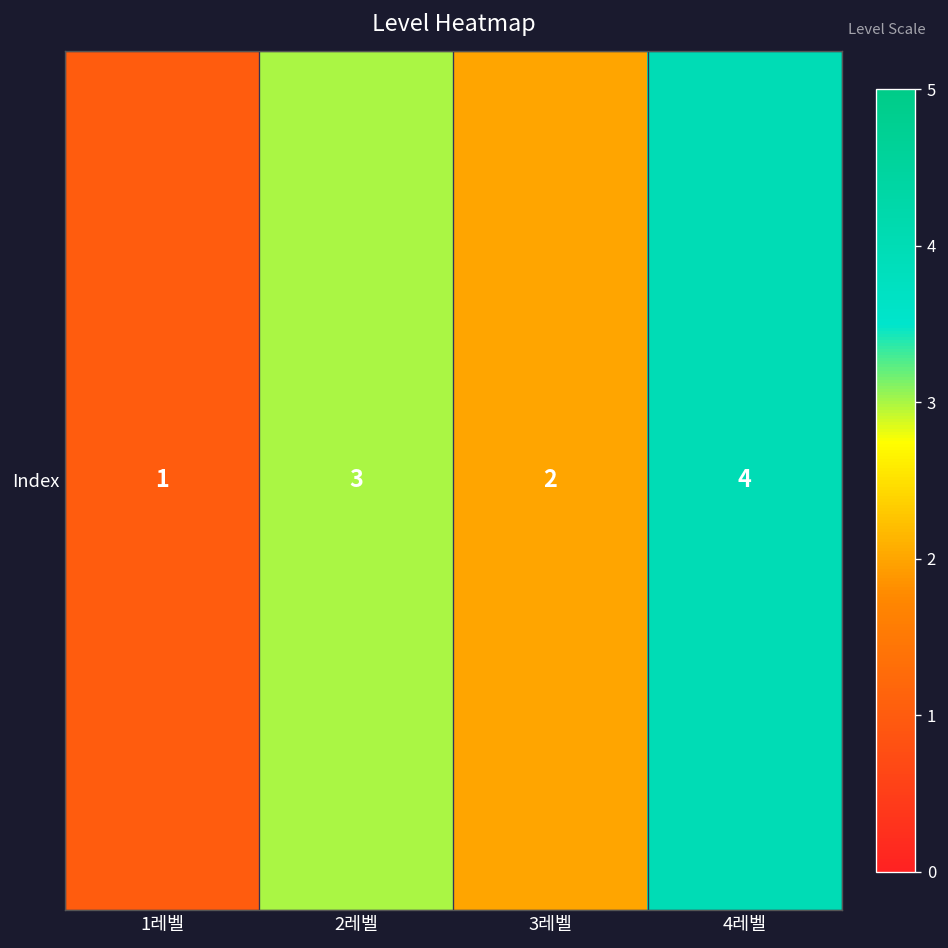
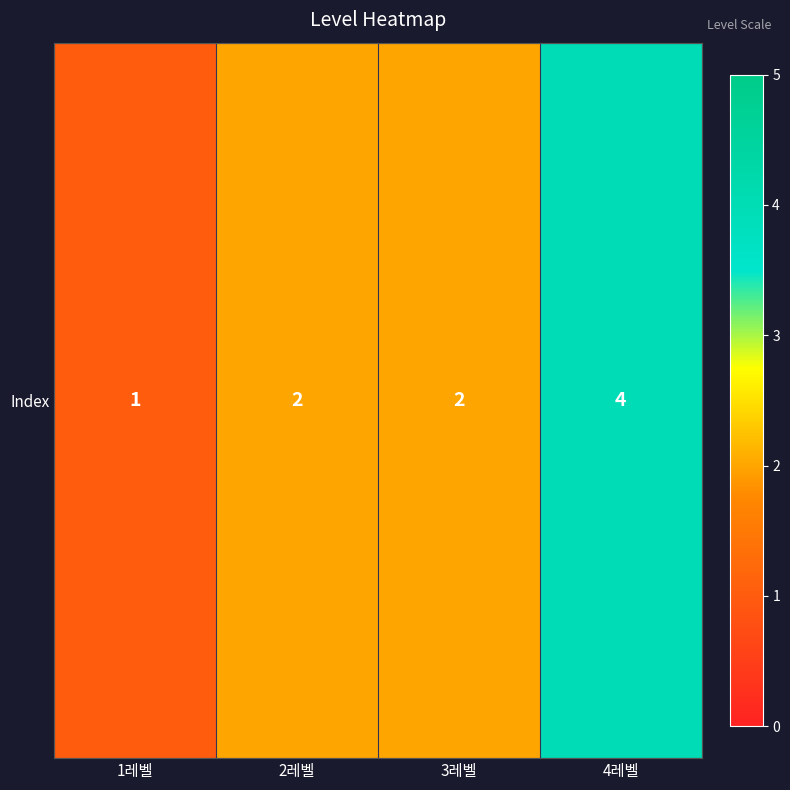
  {
    "Index": {
      "1레벨": 1,
-     "2레벨": 3,
+     "2레벨": 2,
      "3레벨": 2,
      "4레벨": 4
    }
  }
